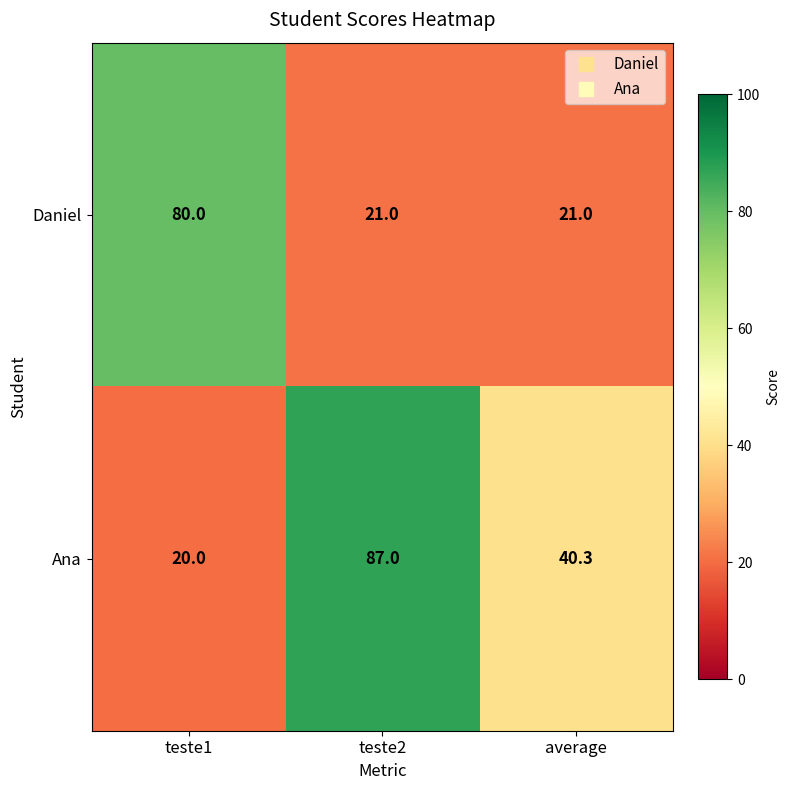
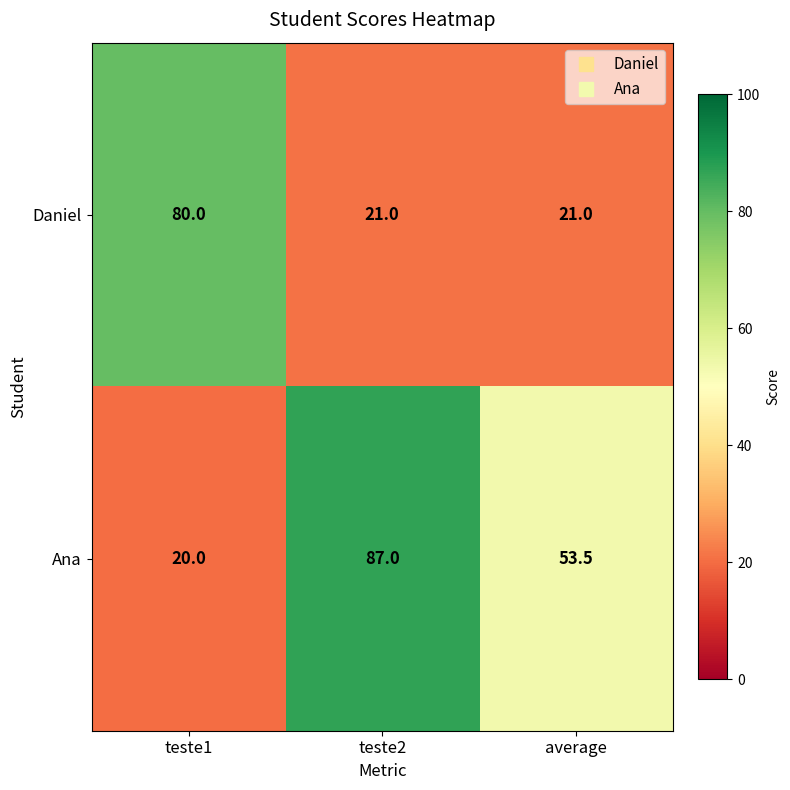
  {
    "Daniel": {
      "teste1": 80.0,
      "teste2": 21.0,
      "average": 21.0
    },
    "Ana": {
      "teste1": 20.0,
      "teste2": 87.0,
-     "average": 40.3
+     "average": 53.5
    }
  }
